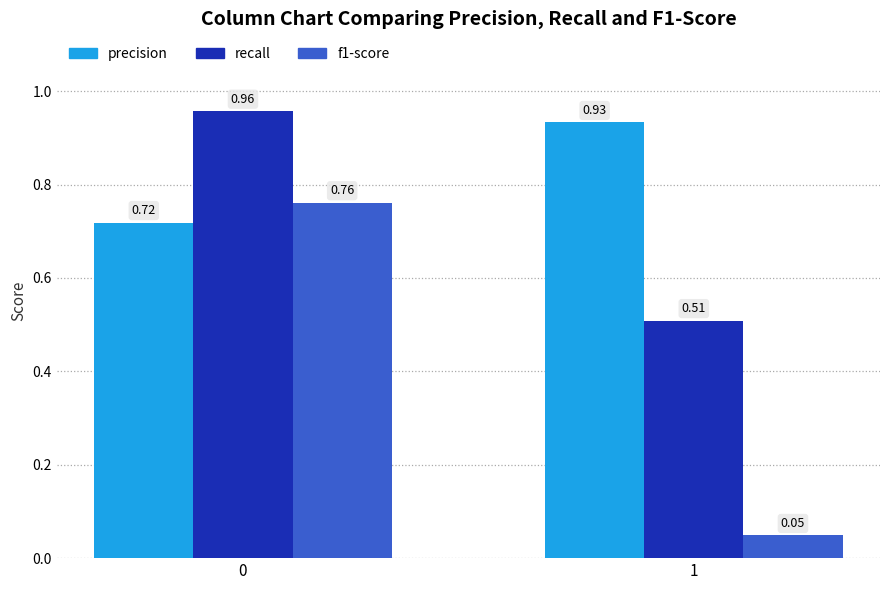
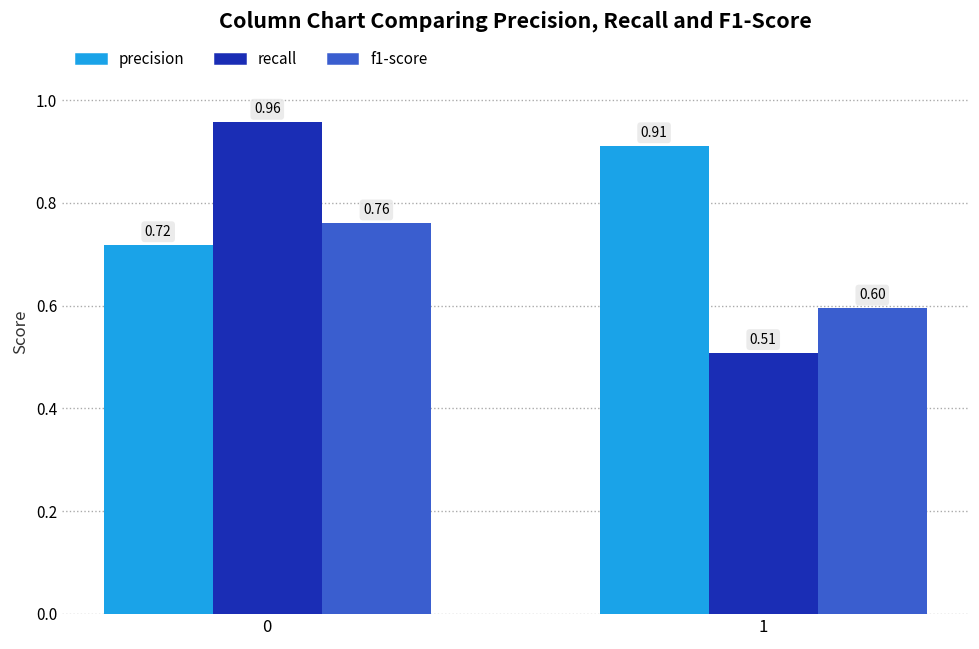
  {
    "precision": {
-     "1": 0.93
+     "1": 0.91
    },
    "f1-score": {
-     "1": 0.05
+     "1": 0.60
    }
  }
